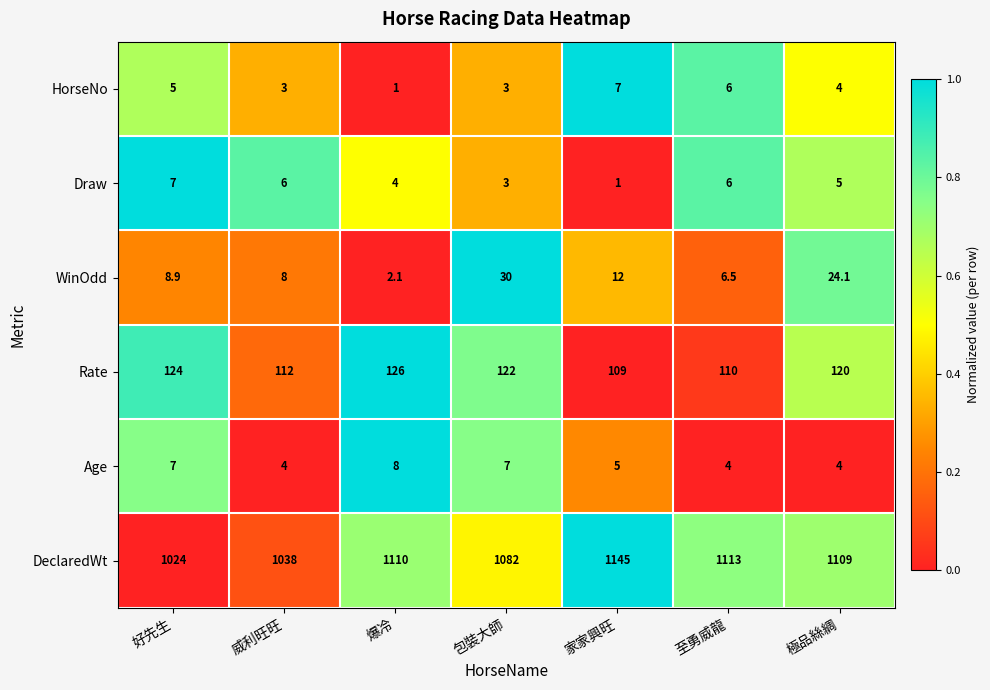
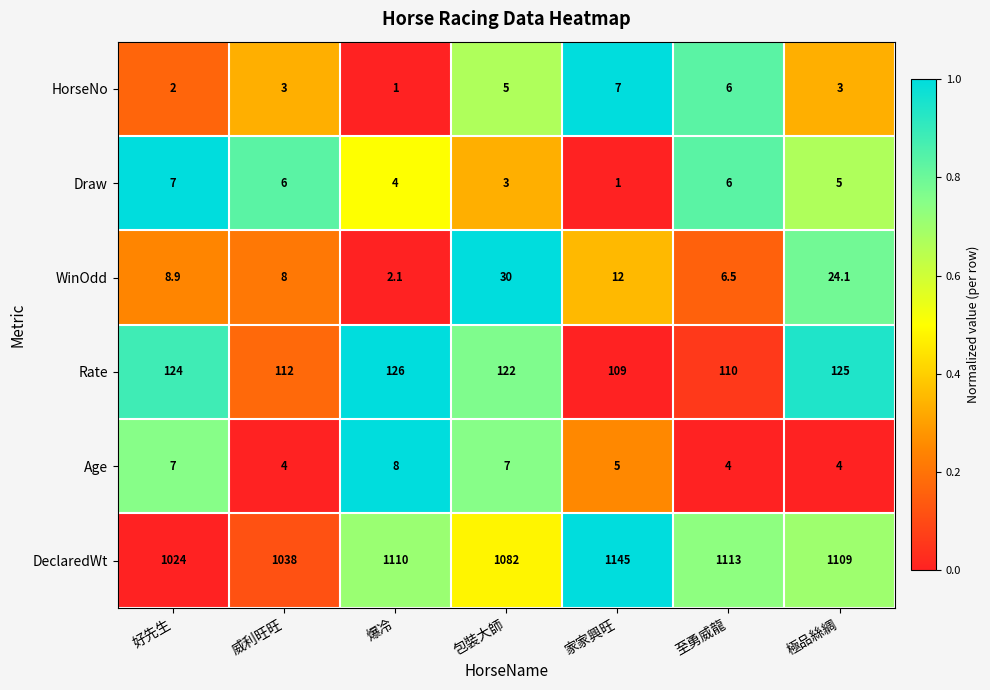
  {
    "HorseNo": {
-     "好先生": 5,
+     "好先生": 2,
      "威利旺旺": 3,
      "爆冷": 1,
-     "包裝大師": 3,
+     "包裝大師": 5,
      "家家興旺": 7,
      "至勇威龍": 6,
-     "極品絲綢": 4
+     "極品絲綢": 3
    },
    "Draw": {
      "好先生": 7,
      "威利旺旺": 6,
      "爆冷": 4,
      "包裝大師": 3,
      "家家興旺": 1,
      "至勇威龍": 6,
      "極品絲綢": 5
    },
    "WinOdd": {
      "好先生": 8.9,
      "威利旺旺": 8,
      "爆冷": 2.1,
      "包裝大師": 30,
      "家家興旺": 12,
      "至勇威龍": 6.5,
      "極品絲綢": 24.1
    },
    "Rate": {
      "好先生": 124,
      "威利旺旺": 112,
      "爆冷": 126,
      "包裝大師": 122,
      "家家興旺": 109,
      "至勇威龍": 110,
-     "極品絲綢": 120
+     "極品絲綢": 125
    },
    "Age": {
      "好先生": 7,
      "威利旺旺": 4,
      "爆冷": 8,
      "包裝大師": 7,
      "家家興旺": 5,
      "至勇威龍": 4,
      "極品絲綢": 4
    },
    "DeclaredWt": {
      "好先生": 1024,
      "威利旺旺": 1038,
      "爆冷": 1110,
      "包裝大師": 1082,
      "家家興旺": 1145,
      "至勇威龍": 1113,
      "極品絲綢": 1109
    }
  }
